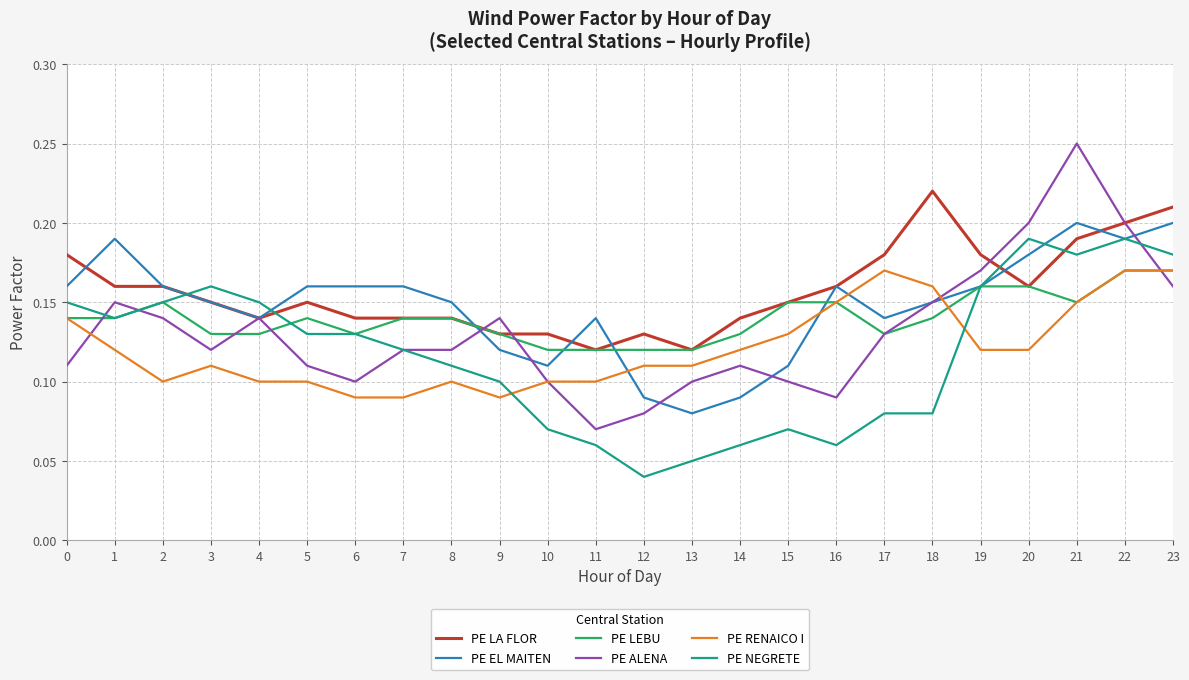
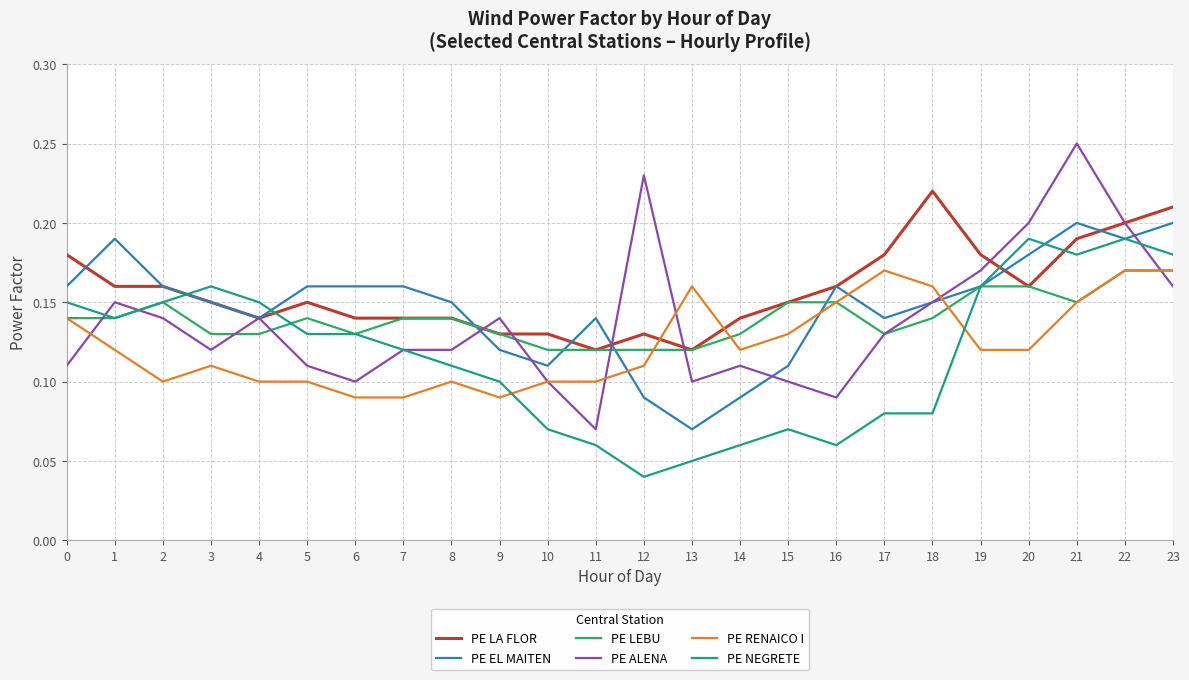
  {
    "PE LA FLOR": {
      "0": 0.18,
      "1": 0.16,
      "5": 0.15,
      "6": 0.14,
      "10": 0.13,
      "12": 0.13,
      "14": 0.14,
      "17": 0.18,
      "18": 0.22,
      "19": 0.18,
      "21": 0.19,
      "23": 0.21
    },
    "PE EL MAITEN": {
      "0": 0.16,
      "1": 0.19,
      "5": 0.16,
      "6": 0.16,
      "7": 0.16,
      "8": 0.15,
      "9": 0.12,
      "10": 0.11,
      "11": 0.14,
      "12": 0.09,
-     "13": 0.08,
+     "13": 0.07,
      "14": 0.09,
      "15": 0.11,
      "17": 0.14,
      "20": 0.18,
      "21": 0.20,
      "23": 0.20
    },
    "PE ALENA": {
      "0": 0.11,
      "1": 0.15,
      "2": 0.14,
      "3": 0.12,
      "5": 0.11,
      "6": 0.10,
      "8": 0.12,
      "9": 0.14,
      "11": 0.07,
-     "12": 0.08,
+     "12": 0.23,
      "13": 0.10,
      "14": 0.11,
      "15": 0.10,
      "16": 0.09,
      "19": 0.17,
      "20": 0.20,
      "21": 0.25,
      "23": 0.16
    },
    "PE RENAICO I": {
      "1": 0.12,
      "2": 0.10,
      "3": 0.11,
      "4": 0.10,
      "5": 0.10,
      "6": 0.09,
      "7": 0.09,
      "8": 0.10,
      "9": 0.09,
      "11": 0.10,
      "12": 0.11,
-     "13": 0.11,
+     "13": 0.16,
      "14": 0.12,
      "15": 0.13,
      "17": 0.17,
      "18": 0.16,
      "19": 0.12,
      "20": 0.12
    }
  }
